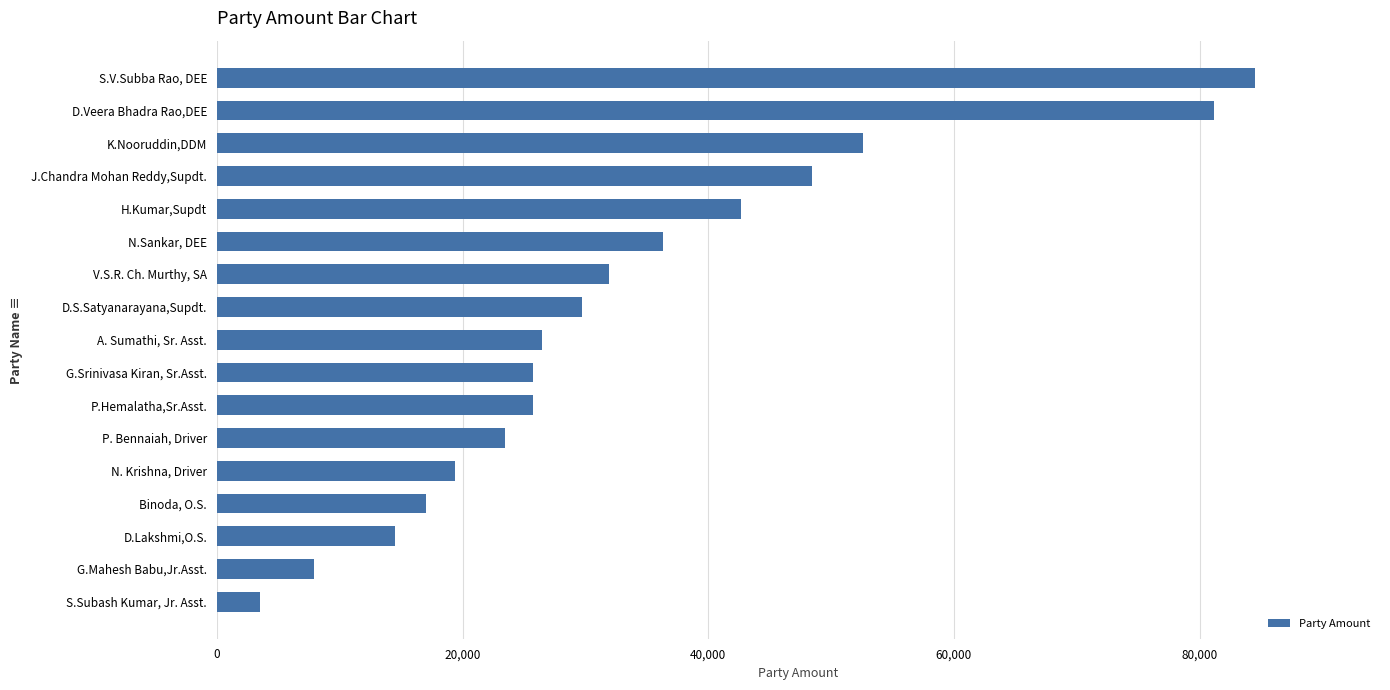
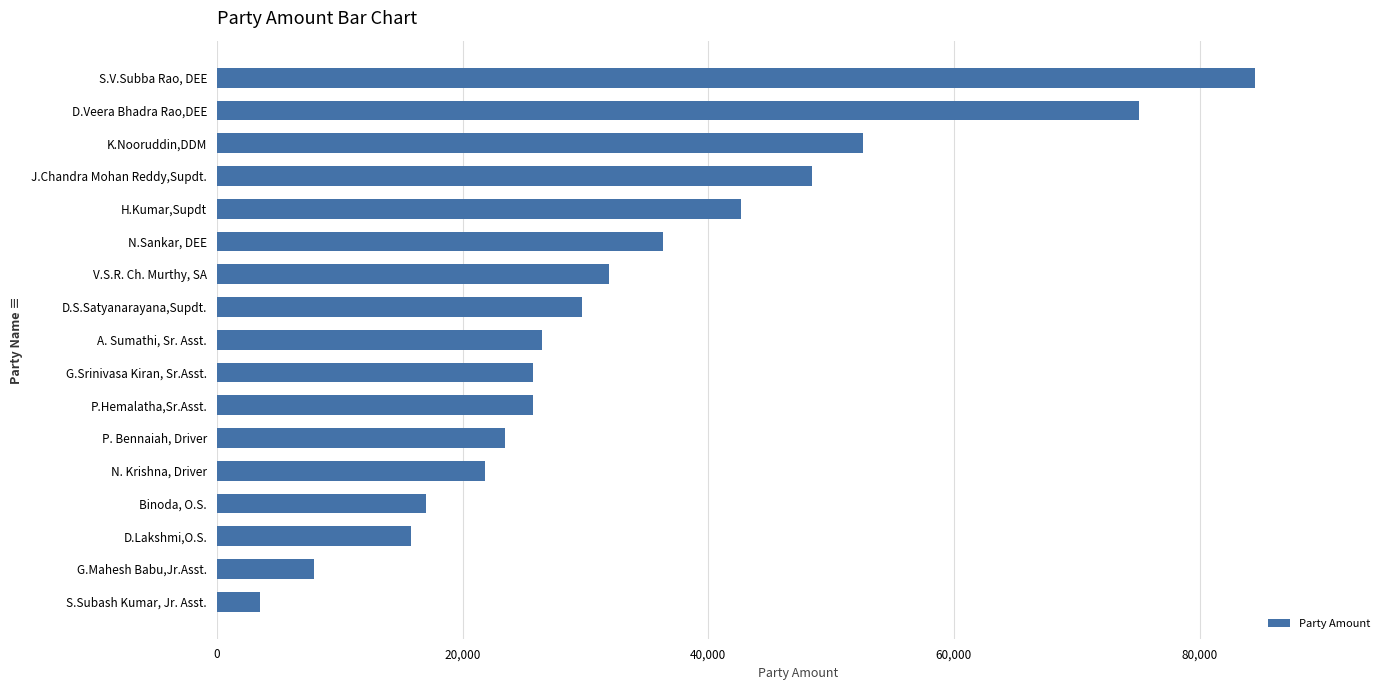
  {
    "S.V.Subba Rao, DEE": "84,500",
-   "D.Veera Bhadra Rao,DEE": "81,200",
+   "D.Veera Bhadra Rao,DEE": "75,100",
    "K.Nooruddin,DDM": "52,600",
    "J.Chandra Mohan Reddy,Supdt.": "48,400",
    "H.Kumar,Supdt": "42,700",
    "N.Sankar, DEE": "36,300",
    "V.S.R. Ch. Murthy, SA": "31,900",
    "D.S.Satyanarayana,Supdt.": "29,700",
    "A. Sumathi, Sr. Asst.": "26,400",
    "G.Srinivasa Kiran, Sr.Asst.": "25,700",
    "P.Hemalatha,Sr.Asst.": "25,700",
    "P. Bennaiah, Driver": "23,500",
-   "N. Krishna, Driver": "19,400",
+   "N. Krishna, Driver": "21,800",
    "Binoda, O.S.": "17,000",
-   "D.Lakshmi,O.S.": "14,500",
+   "D.Lakshmi,O.S.": "15,800",
    "G.Mahesh Babu,Jr.Asst.": "7,900",
    "S.Subash Kumar, Jr. Asst.": "3,500"
  }
